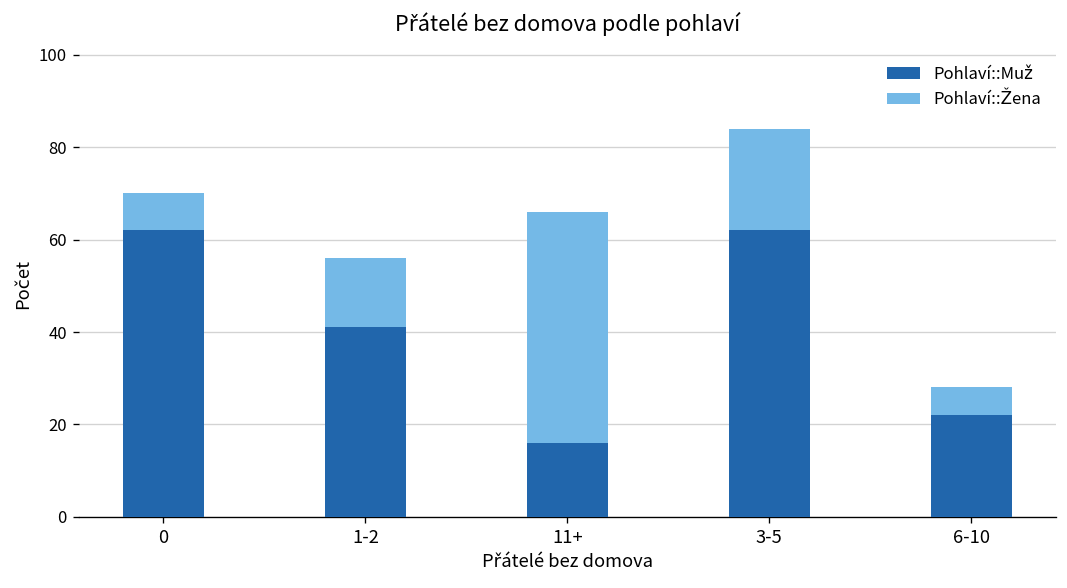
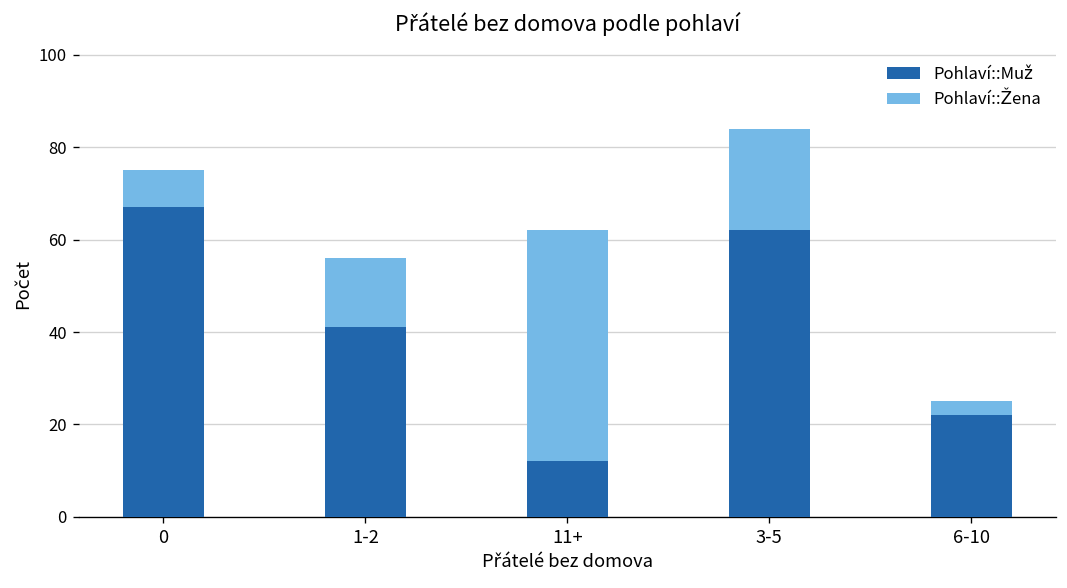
  {
    "Pohlaví::Muž": {
-     "0": 62,
+     "0": 67,
      "1-2": 41,
-     "11+": 16,
+     "11+": 12,
      "3-5": 62,
      "6-10": 22
    },
    "Pohlaví::Žena": {
      "0": 8,
      "1-2": 15,
      "11+": 50,
      "3-5": 22,
-     "6-10": 6
+     "6-10": 3
    }
  }
